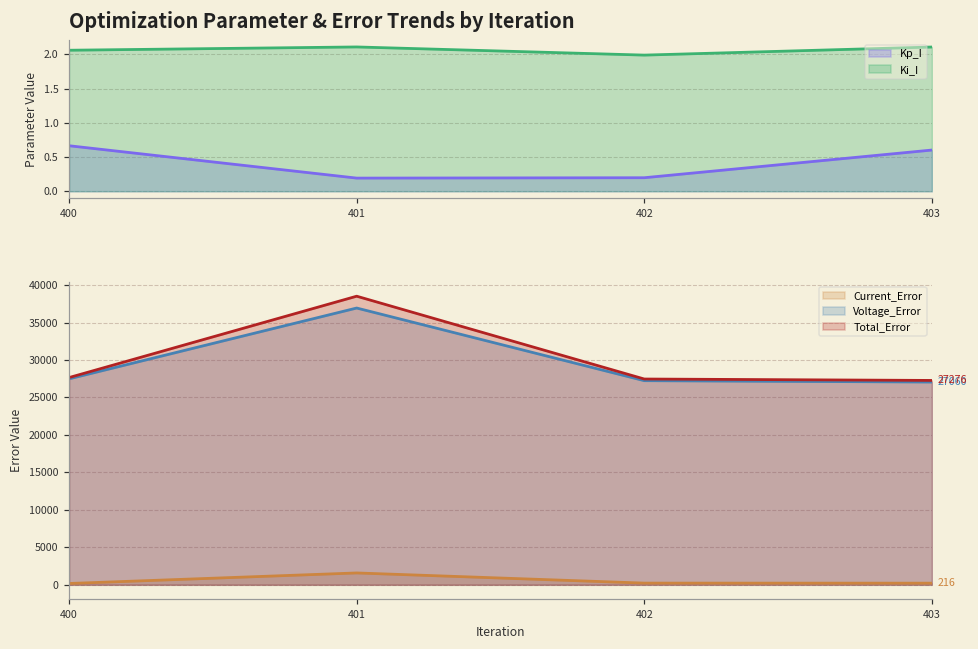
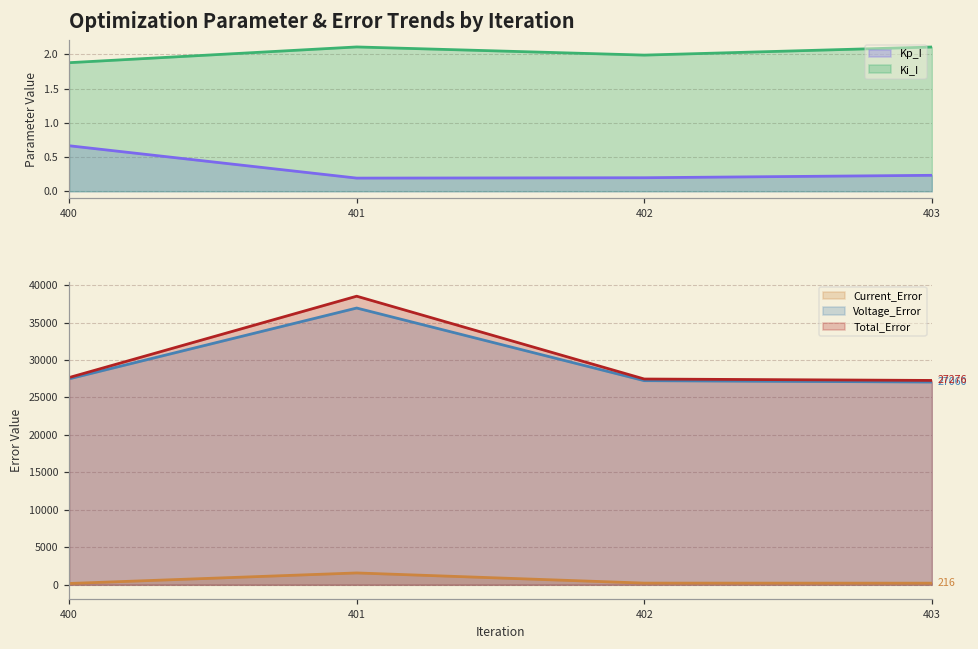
  {
    "Optimization Parameter & Error Trends by Iteration": {
      "Kp_I": {
        "400": 0.7,
        "401": 0.2,
        "402": 0.2,
-       "403": 0.6
+       "403": 0.2
      },
      "Ki_I": {
-       "400": 2.1,
+       "400": 1.9,
        "401": 2.1,
        "402": 2.0,
        "403": 2.1
      }
    }
  }
